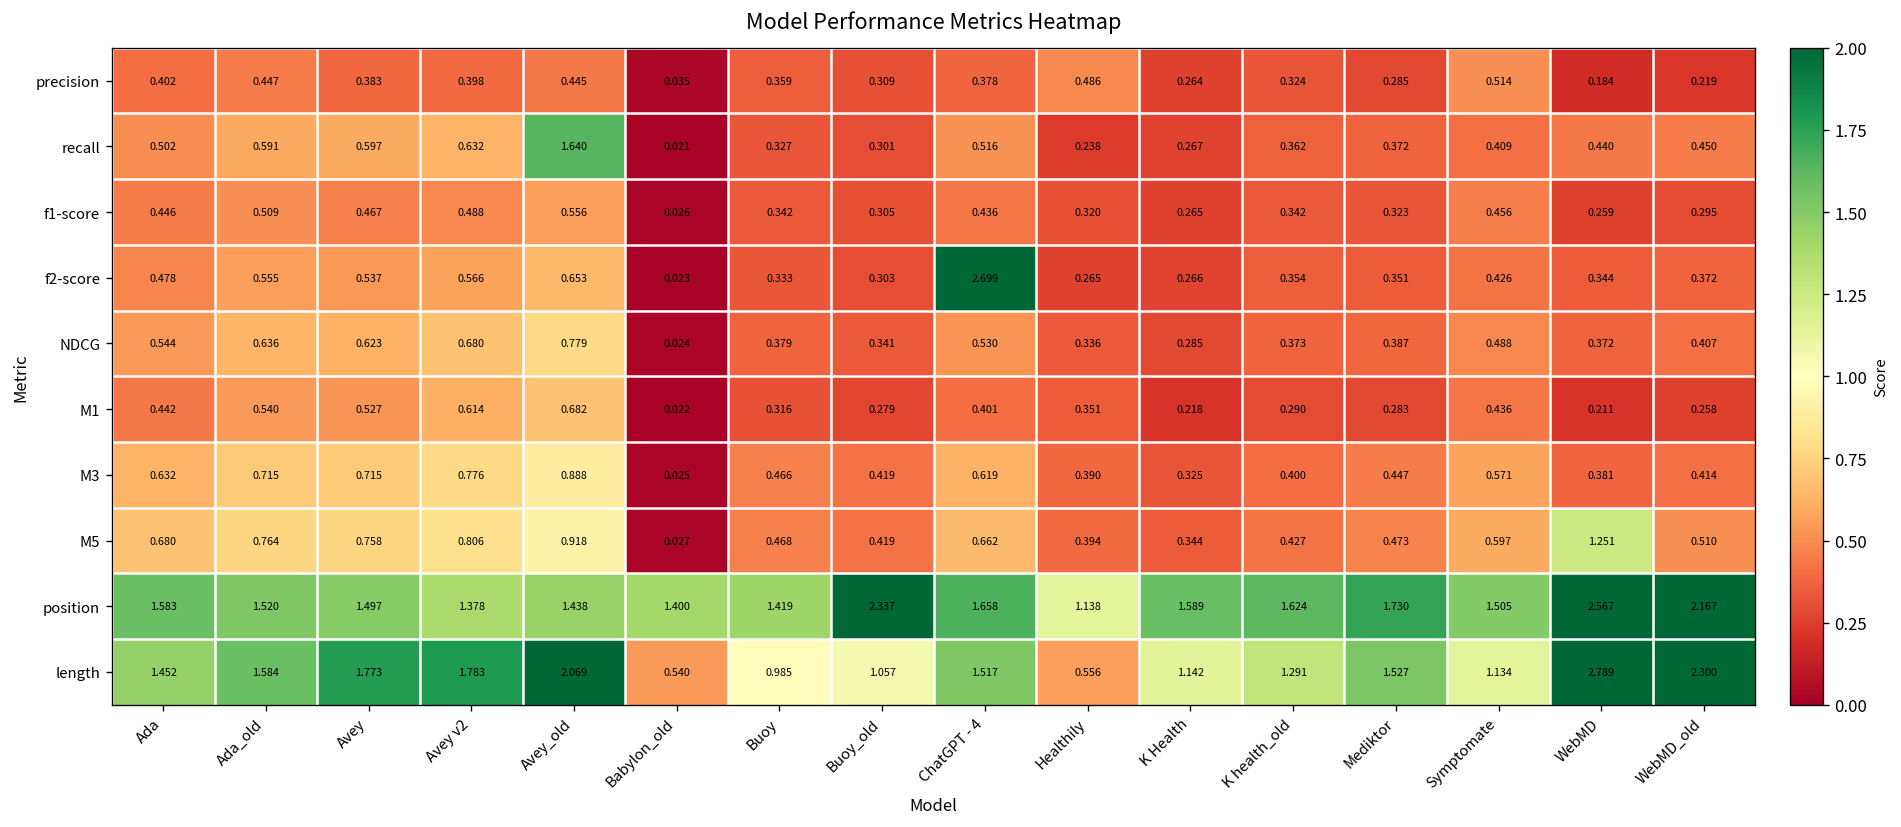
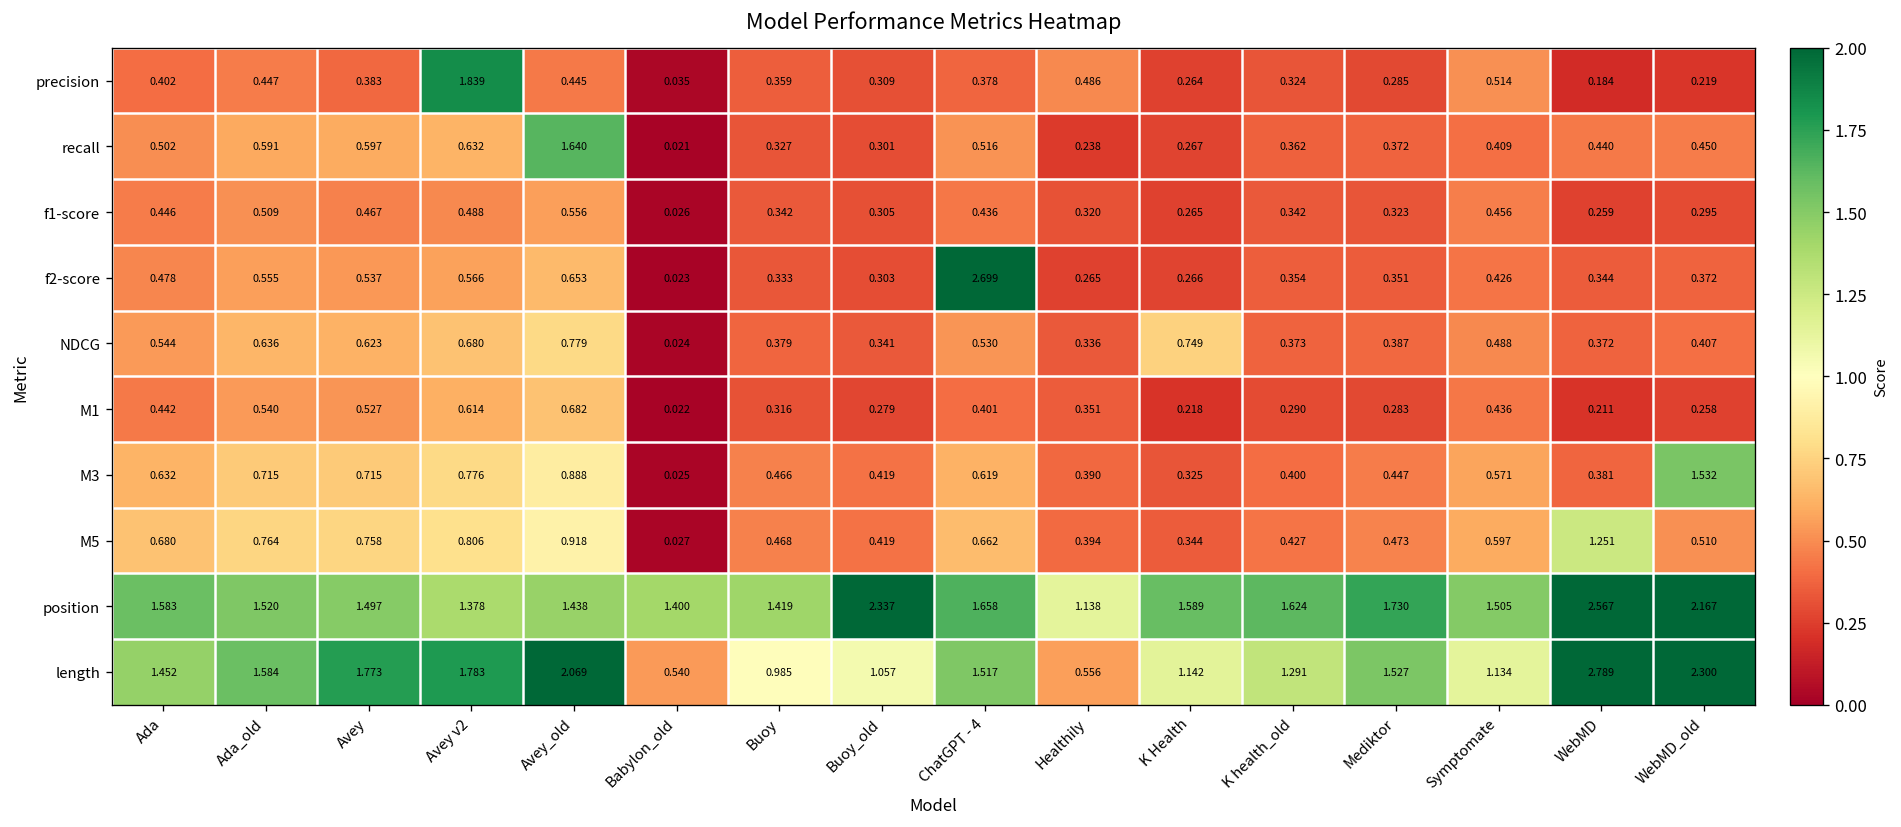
  {
    "precision": {
      "Ada": 0.402,
      "Ada_old": 0.447,
      "Avey": 0.383,
-     "Avey v2": 0.398,
+     "Avey v2": 1.839,
      "Avey_old": 0.445,
      "Babylon_old": 0.035,
      "Buoy": 0.359,
      "Buoy_old": 0.309,
      "ChatGPT - 4": 0.378,
      "Healthily": 0.486,
      "K Health": 0.264,
      "K health_old": 0.324,
      "Mediktor": 0.285,
      "Symptomate": 0.514,
      "WebMD": 0.184,
      "WebMD_old": 0.219
    },
    "recall": {
      "Ada": 0.502,
      "Ada_old": 0.591,
      "Avey": 0.597,
      "Avey v2": 0.632,
      "Avey_old": 1.640,
      "Babylon_old": 0.021,
      "Buoy": 0.327,
      "Buoy_old": 0.301,
      "ChatGPT - 4": 0.516,
      "Healthily": 0.238,
      "K Health": 0.267,
      "K health_old": 0.362,
      "Mediktor": 0.372,
      "Symptomate": 0.409,
      "WebMD": 0.440,
      "WebMD_old": 0.450
    },
    "f1-score": {
      "Ada": 0.446,
      "Ada_old": 0.509,
      "Avey": 0.467,
      "Avey v2": 0.488,
      "Avey_old": 0.556,
      "Babylon_old": 0.026,
      "Buoy": 0.342,
      "Buoy_old": 0.305,
      "ChatGPT - 4": 0.436,
      "Healthily": 0.320,
      "K Health": 0.265,
      "K health_old": 0.342,
      "Mediktor": 0.323,
      "Symptomate": 0.456,
      "WebMD": 0.259,
      "WebMD_old": 0.295
    },
    "f2-score": {
      "Ada": 0.478,
      "Ada_old": 0.555,
      "Avey": 0.537,
      "Avey v2": 0.566,
      "Avey_old": 0.653,
      "Babylon_old": 0.023,
      "Buoy": 0.333,
      "Buoy_old": 0.303,
      "ChatGPT - 4": 2.699,
      "Healthily": 0.265,
      "K Health": 0.266,
      "K health_old": 0.354,
      "Mediktor": 0.351,
      "Symptomate": 0.426,
      "WebMD": 0.344,
      "WebMD_old": 0.372
    },
    "NDCG": {
      "Ada": 0.544,
      "Ada_old": 0.636,
      "Avey": 0.623,
      "Avey v2": 0.680,
      "Avey_old": 0.779,
      "Babylon_old": 0.024,
      "Buoy": 0.379,
      "Buoy_old": 0.341,
      "ChatGPT - 4": 0.530,
      "Healthily": 0.336,
-     "K Health": 0.285,
+     "K Health": 0.749,
      "K health_old": 0.373,
      "Mediktor": 0.387,
      "Symptomate": 0.488,
      "WebMD": 0.372,
      "WebMD_old": 0.407
    },
    "M1": {
      "Ada": 0.442,
      "Ada_old": 0.540,
      "Avey": 0.527,
      "Avey v2": 0.614,
      "Avey_old": 0.682,
      "Babylon_old": 0.022,
      "Buoy": 0.316,
      "Buoy_old": 0.279,
      "ChatGPT - 4": 0.401,
      "Healthily": 0.351,
      "K Health": 0.218,
      "K health_old": 0.290,
      "Mediktor": 0.283,
      "Symptomate": 0.436,
      "WebMD": 0.211,
      "WebMD_old": 0.258
    },
    "M3": {
      "Ada": 0.632,
      "Ada_old": 0.715,
      "Avey": 0.715,
      "Avey v2": 0.776,
      "Avey_old": 0.888,
      "Babylon_old": 0.025,
      "Buoy": 0.466,
      "Buoy_old": 0.419,
      "ChatGPT - 4": 0.619,
      "Healthily": 0.390,
      "K Health": 0.325,
      "K health_old": 0.400,
      "Mediktor": 0.447,
      "Symptomate": 0.571,
      "WebMD": 0.381,
-     "WebMD_old": 0.414
+     "WebMD_old": 1.532
    },
    "M5": {
      "Ada": 0.680,
      "Ada_old": 0.764,
      "Avey": 0.758,
      "Avey v2": 0.806,
      "Avey_old": 0.918,
      "Babylon_old": 0.027,
      "Buoy": 0.468,
      "Buoy_old": 0.419,
      "ChatGPT - 4": 0.662,
      "Healthily": 0.394,
      "K Health": 0.344,
      "K health_old": 0.427,
      "Mediktor": 0.473,
      "Symptomate": 0.597,
      "WebMD": 1.251,
      "WebMD_old": 0.510
    },
    "position": {
      "Ada": 1.583,
      "Ada_old": 1.520,
      "Avey": 1.497,
      "Avey v2": 1.378,
      "Avey_old": 1.438,
      "Babylon_old": 1.400,
      "Buoy": 1.419,
      "Buoy_old": 2.337,
      "ChatGPT - 4": 1.658,
      "Healthily": 1.138,
      "K Health": 1.589,
      "K health_old": 1.624,
      "Mediktor": 1.730,
      "Symptomate": 1.505,
      "WebMD": 2.567,
      "WebMD_old": 2.167
    },
    "length": {
      "Ada": 1.452,
      "Ada_old": 1.584,
      "Avey": 1.773,
      "Avey v2": 1.783,
      "Avey_old": 2.069,
      "Babylon_old": 0.540,
      "Buoy": 0.985,
      "Buoy_old": 1.057,
      "ChatGPT - 4": 1.517,
      "Healthily": 0.556,
      "K Health": 1.142,
      "K health_old": 1.291,
      "Mediktor": 1.527,
      "Symptomate": 1.134,
      "WebMD": 2.789,
      "WebMD_old": 2.300
    }
  }
